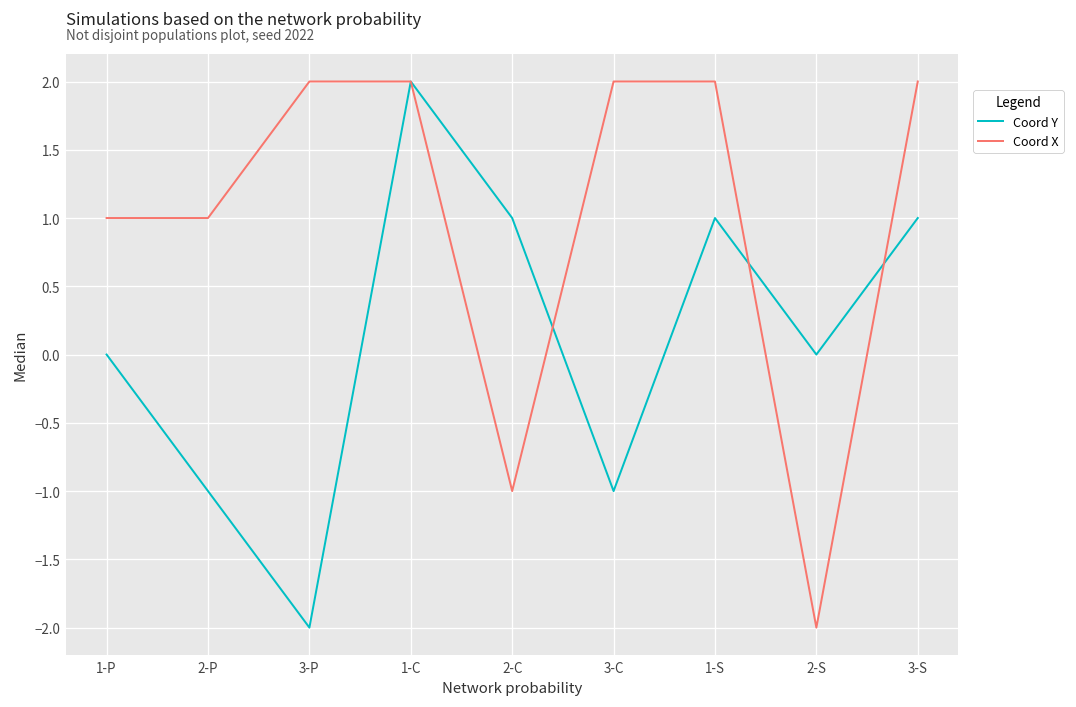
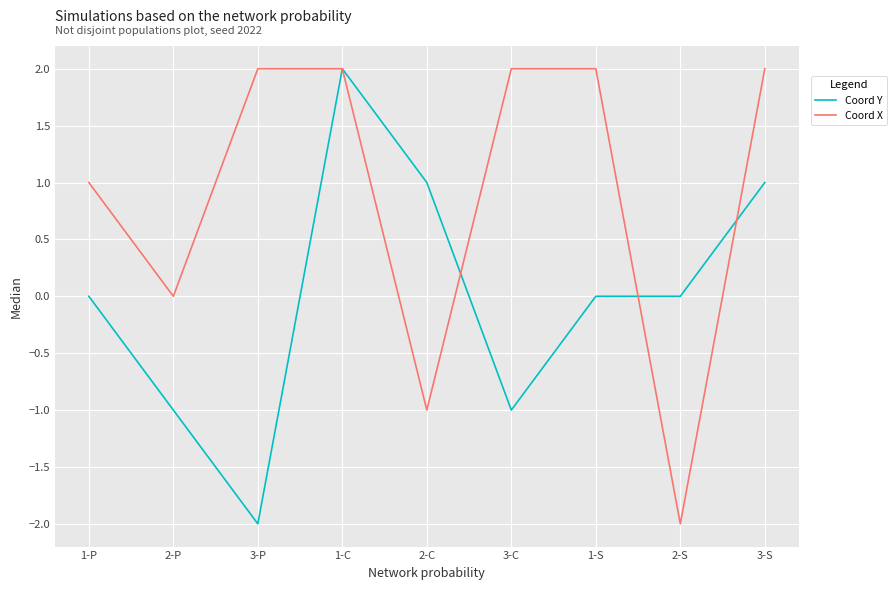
  {
    "Coord Y": {
      "1-P": 0,
      "2-P": -1,
      "3-P": -2,
      "2-C": 1,
      "3-C": -1,
-     "1-S": 1,
+     "1-S": 0,
      "2-S": 0,
      "3-S": 1
    },
    "Coord X": {
      "1-P": 1,
-     "2-P": 1,
+     "2-P": 0,
      "3-P": 2,
      "2-C": -1,
      "3-C": 2,
      "1-S": 2,
      "2-S": -2,
      "3-S": 2
    }
  }
